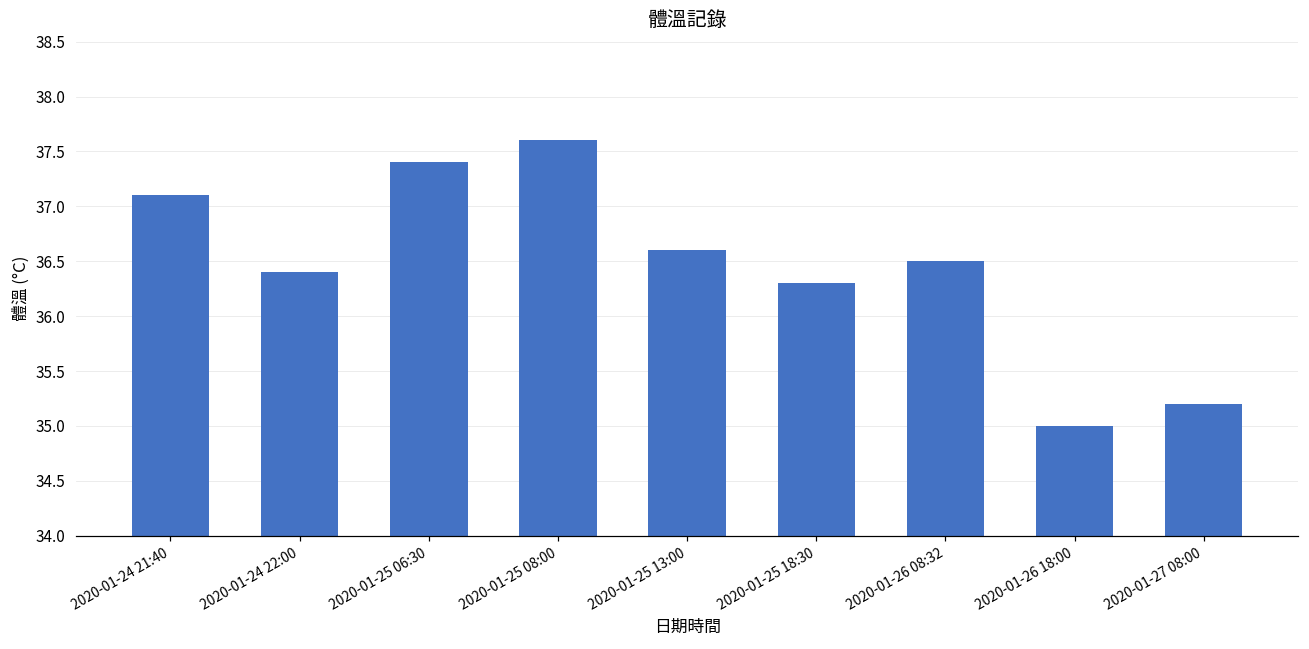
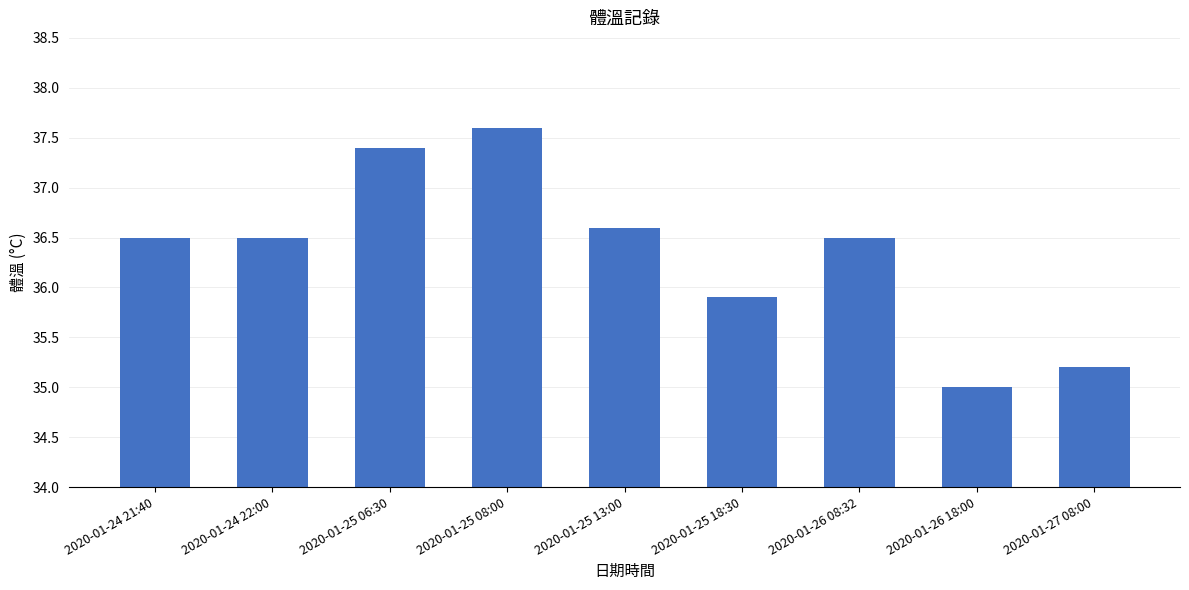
  {
-   "2020-01-24 21:40": 37.1,
-   "2020-01-24 22:00": 36.4,
+   "2020-01-24 21:40": 36.5,
+   "2020-01-24 22:00": 36.5,
    "2020-01-25 06:30": 37.4,
    "2020-01-25 08:00": 37.6,
    "2020-01-25 13:00": 36.6,
-   "2020-01-25 18:30": 36.3,
+   "2020-01-25 18:30": 35.9,
    "2020-01-26 08:32": 36.5,
    "2020-01-26 18:00": 35.0,
    "2020-01-27 08:00": 35.2
  }
